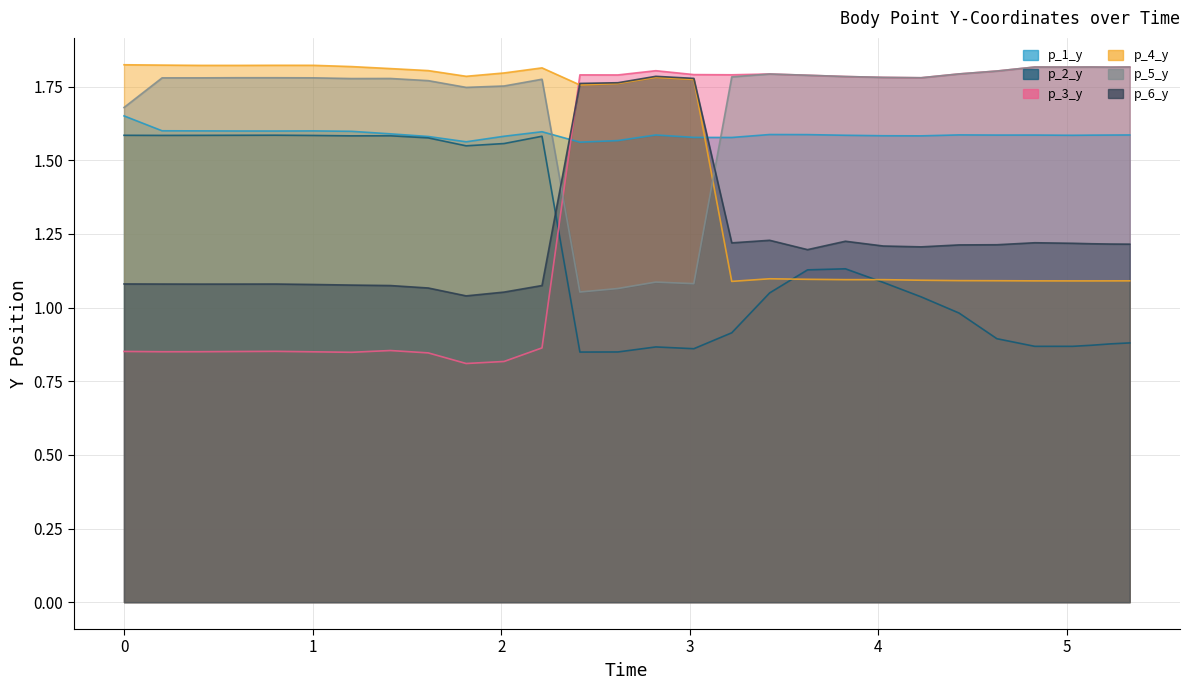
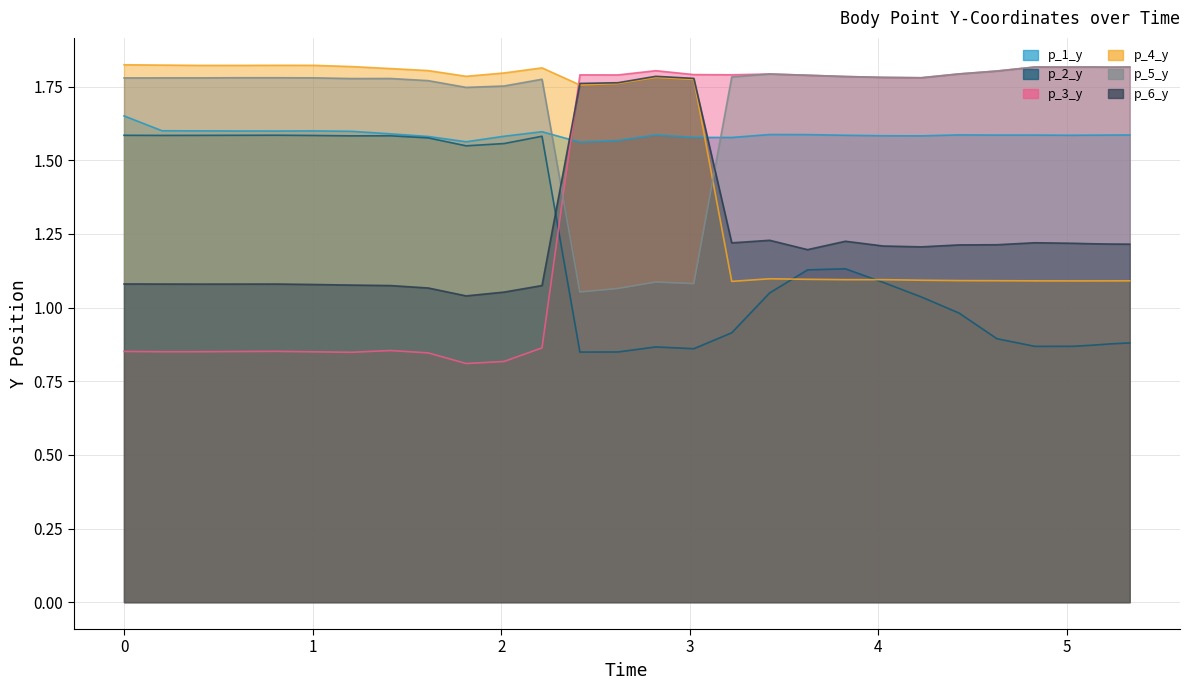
  {
    "p_1_y": {
      "0": 1.65
    },
    "p_3_y": {
      "0": 0.85
    },
    "p_4_y": {
      "0": 1.82
    },
    "p_5_y": {
-     "0": 1.68
+     "0": 1.78
    }
  }
